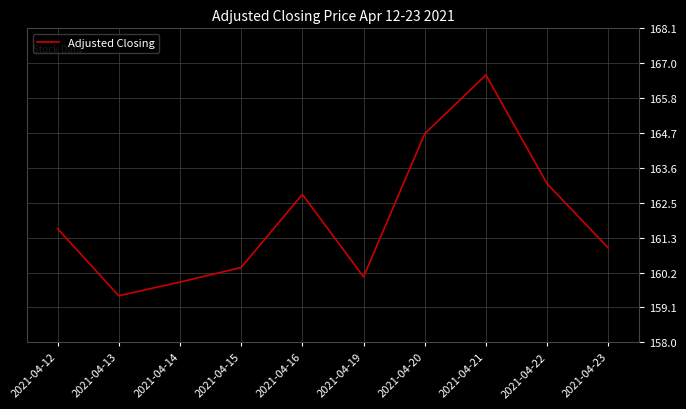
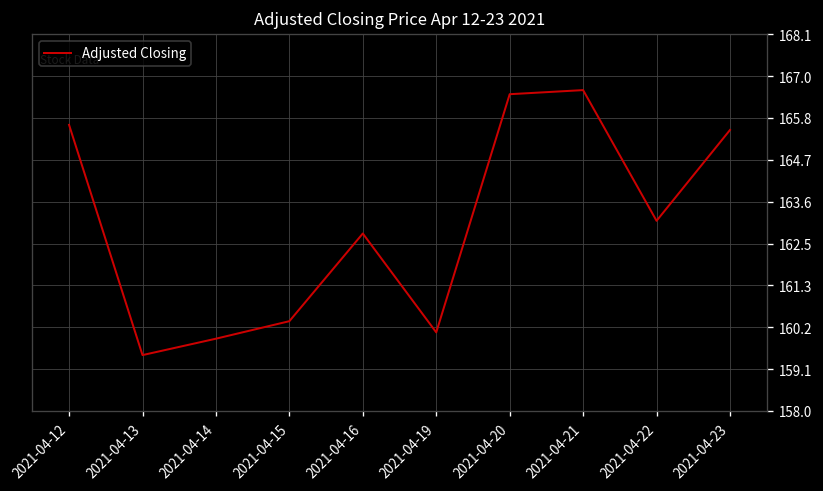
  {
-   "2021-04-12": 161.6,
+   "2021-04-12": 165.7,
    "2021-04-13": 159.5,
    "2021-04-14": 159.9,
    "2021-04-15": 160.4,
    "2021-04-16": 162.7,
    "2021-04-19": 160.1,
-   "2021-04-20": 164.7,
+   "2021-04-20": 166.5,
    "2021-04-21": 166.6,
    "2021-04-22": 163.1,
-   "2021-04-23": 161.0
+   "2021-04-23": 165.5
  }
